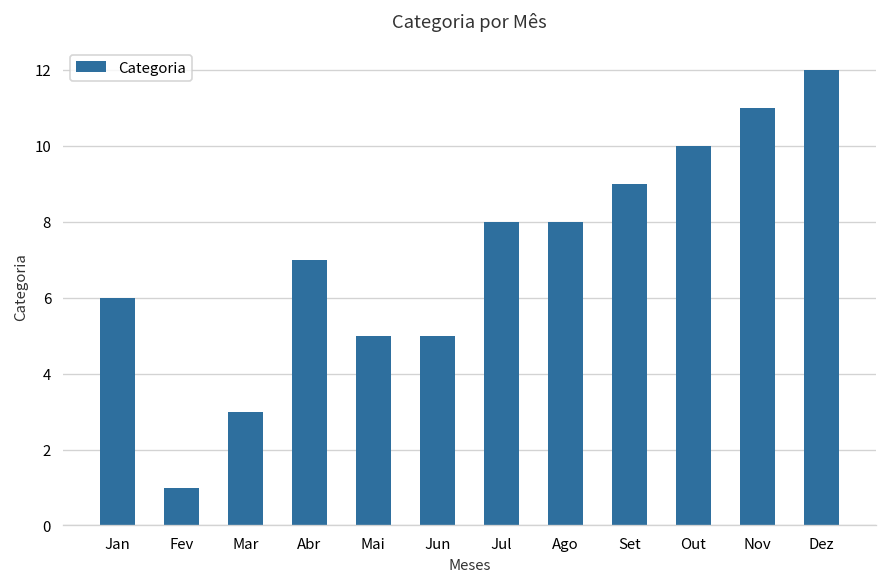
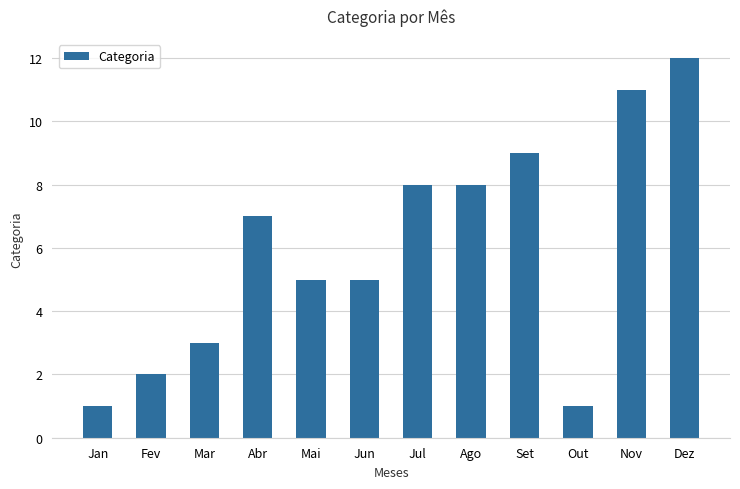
  {
-   "Jan": 6,
-   "Fev": 1,
+   "Jan": 1,
+   "Fev": 2,
    "Mar": 3,
    "Abr": 7,
    "Mai": 5,
    "Jun": 5,
    "Jul": 8,
    "Ago": 8,
    "Set": 9,
-   "Out": 10,
+   "Out": 1,
    "Nov": 11,
    "Dez": 12
  }
